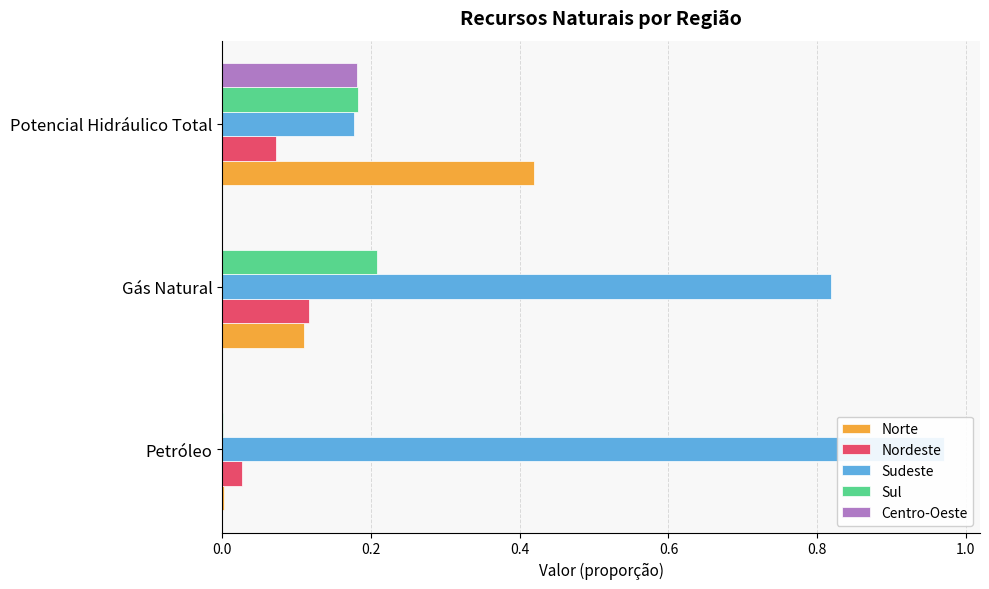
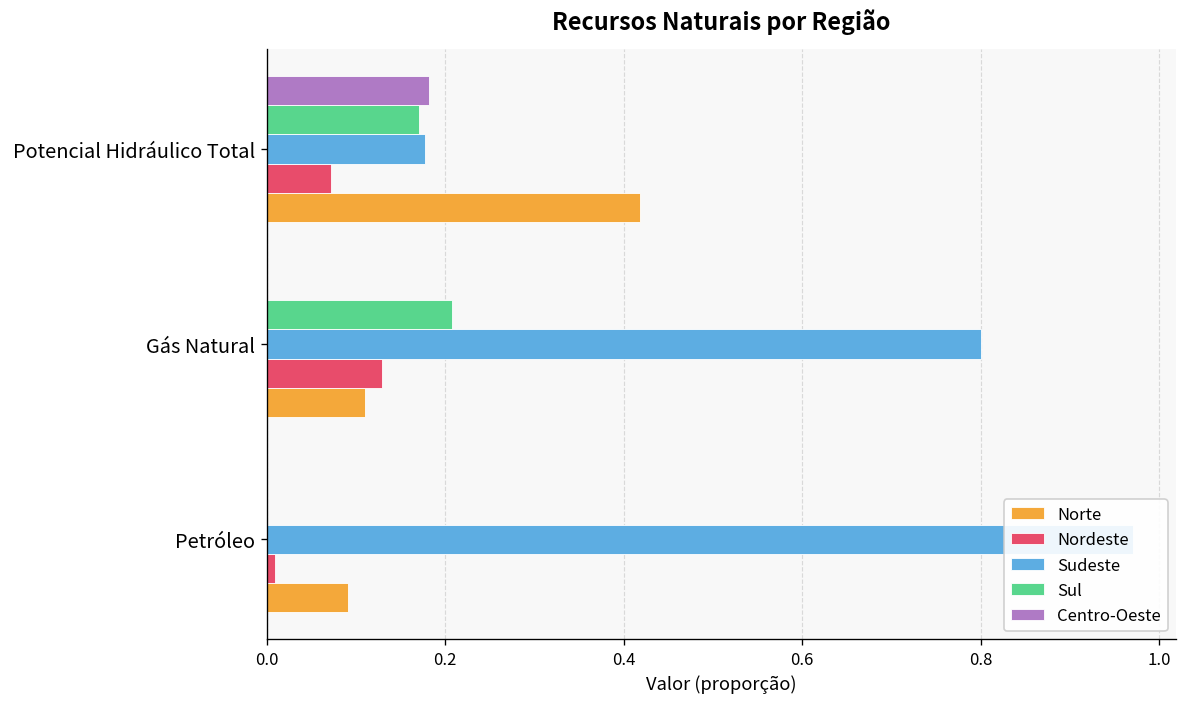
  {
    "Norte": {
      "Potencial Hidráulico Total": 0.42,
      "Gás Natural": 0.11,
-     "Petróleo": 0.00
+     "Petróleo": 0.09
    },
    "Nordeste": {
      "Potencial Hidráulico Total": 0.07,
-     "Gás Natural": 0.12,
-     "Petróleo": 0.03
+     "Gás Natural": 0.13,
+     "Petróleo": 0.01
    },
    "Sudeste": {
      "Potencial Hidráulico Total": 0.18,
-     "Gás Natural": 0.82
+     "Gás Natural": 0.80
    },
    "Sul": {
-     "Potencial Hidráulico Total": 0.18,
+     "Potencial Hidráulico Total": 0.17,
      "Gás Natural": 0.21
    },
    "Centro-Oeste": {
      "Potencial Hidráulico Total": 0.18,
      "Gás Natural": 0.00,
      "Petróleo": 0.00
    }
  }
